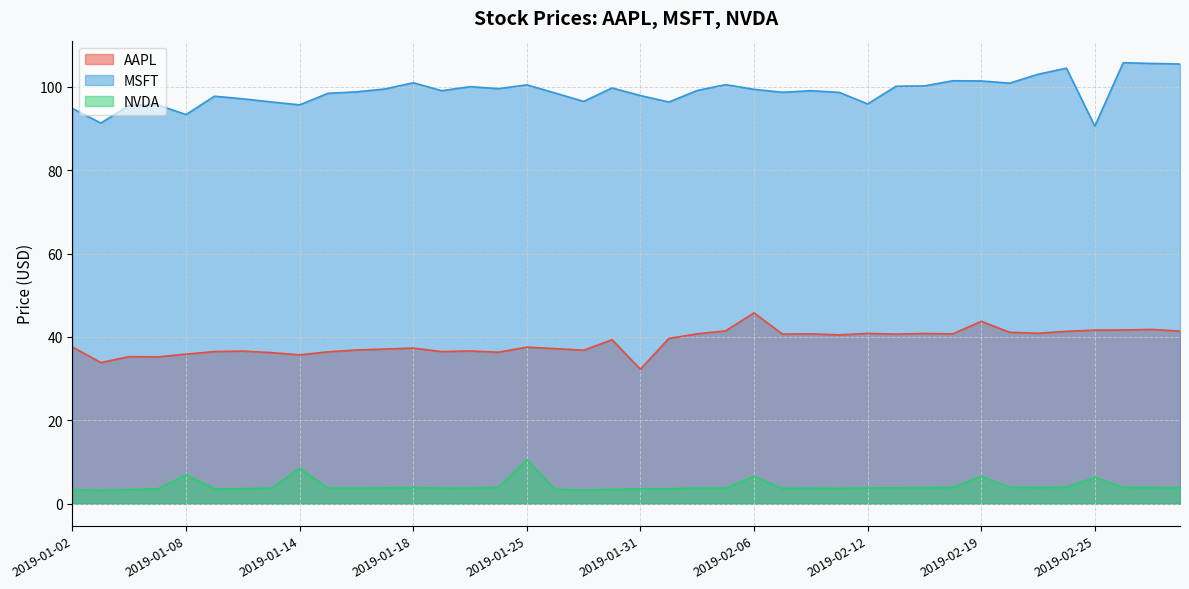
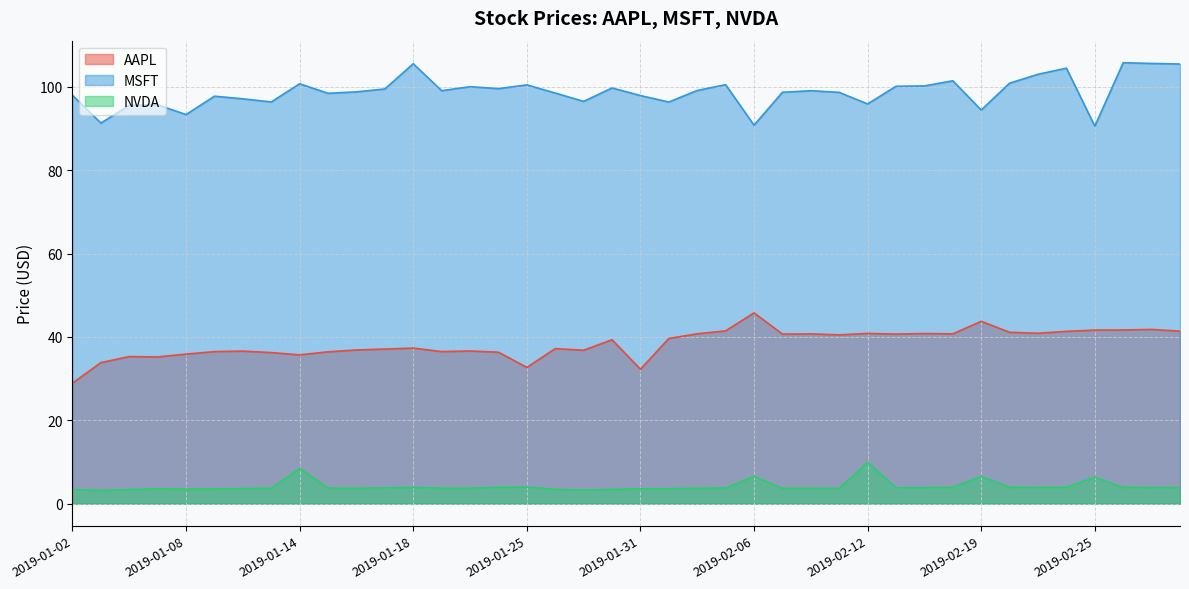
  {
    "AAPL": {
-     "2019-01-02": 38,
+     "2019-01-02": 29,
      "2019-01-08": 36,
      "2019-01-14": 36,
      "2019-01-18": 37,
-     "2019-01-25": 38,
+     "2019-01-25": 33,
      "2019-01-31": 32,
      "2019-02-06": 46,
      "2019-02-12": 41,
      "2019-02-19": 44,
      "2019-02-25": 42
    },
    "MSFT": {
-     "2019-01-02": 95,
+     "2019-01-02": 98,
      "2019-01-08": 93,
-     "2019-01-14": 96,
-     "2019-01-18": 101,
+     "2019-01-14": 101,
+     "2019-01-18": 106,
      "2019-01-25": 100,
      "2019-01-31": 98,
-     "2019-02-06": 99,
+     "2019-02-06": 91,
      "2019-02-12": 96,
-     "2019-02-19": 101,
+     "2019-02-19": 94,
      "2019-02-25": 91
    },
    "NVDA": {
      "2019-01-02": 3,
-     "2019-01-08": 7,
+     "2019-01-08": 3,
      "2019-01-14": 8,
      "2019-01-18": 4,
-     "2019-01-25": 11,
+     "2019-01-25": 4,
      "2019-01-31": 4,
      "2019-02-06": 7,
-     "2019-02-12": 4,
+     "2019-02-12": 10,
      "2019-02-19": 7,
      "2019-02-25": 6
    }
  }
